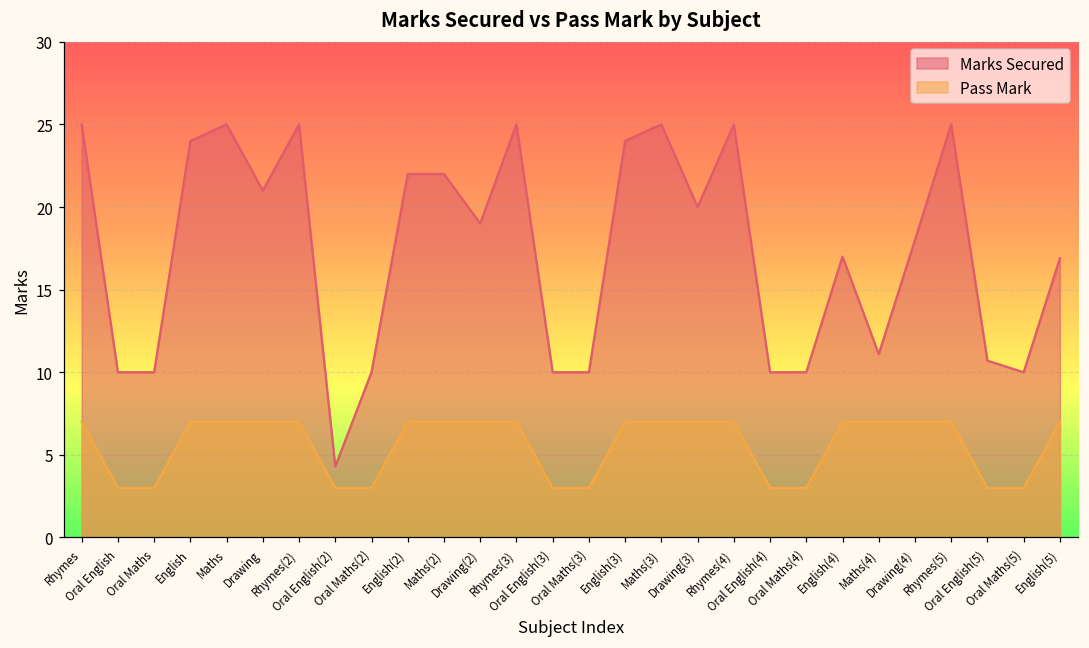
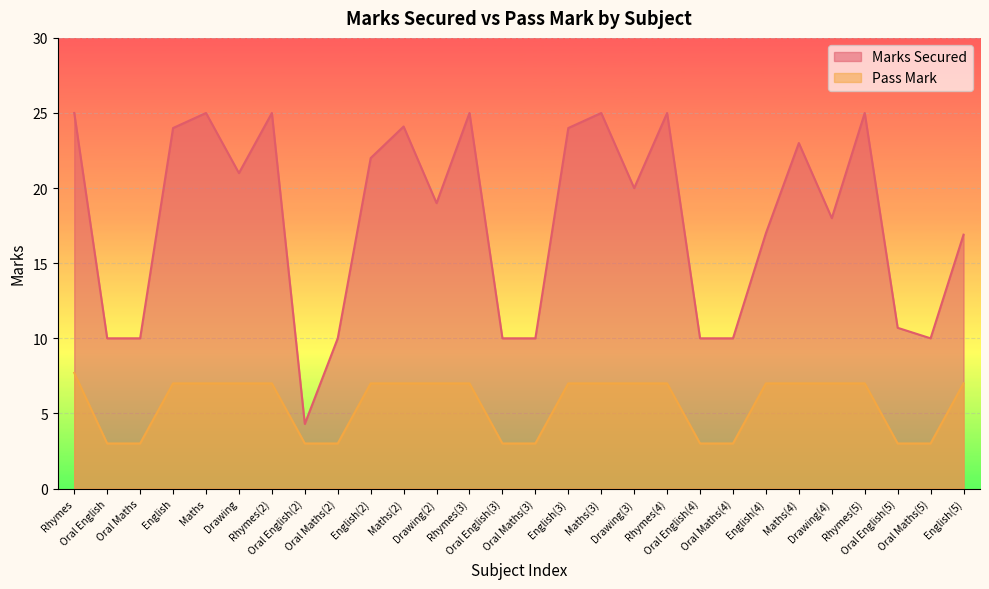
  {
    "Marks Secured": {
      "Rhymes": 25.0,
      "Oral English": 10.0,
      "Oral Maths": 10.0,
      "English": 24.0,
      "Maths": 25.0,
      "Drawing": 21.0,
      "Rhymes(2)": 25.0,
      "Oral English(2)": 4.3,
      "Oral Maths(2)": 10.0,
      "English(2)": 22.0,
-     "Maths(2)": 22.0,
+     "Maths(2)": 24.1,
      "Drawing(2)": 19.0,
      "Rhymes(3)": 25.0,
      "Oral English(3)": 10.0,
      "Oral Maths(3)": 10.0,
      "English(3)": 24.0,
      "Maths(3)": 25.0,
      "Drawing(3)": 20.0,
      "Rhymes(4)": 25.0,
      "Oral English(4)": 10.0,
      "Oral Maths(4)": 10.0,
      "English(4)": 17.0,
-     "Maths(4)": 11.1,
+     "Maths(4)": 23.0,
      "Drawing(4)": 18.0,
      "Rhymes(5)": 25.0,
      "Oral English(5)": 10.7,
      "Oral Maths(5)": 10.0,
      "English(5)": 16.9
    },
    "Pass Mark": {
-     "Rhymes": 7.0,
+     "Rhymes": 7.7,
      "Oral English": 3.0,
      "Oral Maths": 3.0,
      "English": 7.0,
      "Maths": 7.0,
      "Drawing": 7.0,
      "Rhymes(2)": 7.0,
      "Oral English(2)": 3.0,
      "Oral Maths(2)": 3.0,
      "English(2)": 7.0,
      "Maths(2)": 7.0,
      "Drawing(2)": 7.0,
      "Rhymes(3)": 7.0,
      "Oral English(3)": 3.0,
      "Oral Maths(3)": 3.0,
      "English(3)": 7.0,
      "Maths(3)": 7.0,
      "Drawing(3)": 7.0,
      "Rhymes(4)": 7.0,
      "Oral English(4)": 3.0,
      "Oral Maths(4)": 3.0,
      "English(4)": 7.0,
      "Maths(4)": 7.0,
      "Drawing(4)": 7.0,
      "Rhymes(5)": 7.0,
      "Oral English(5)": 3.0,
      "Oral Maths(5)": 3.0,
      "English(5)": 7.0
    }
  }
